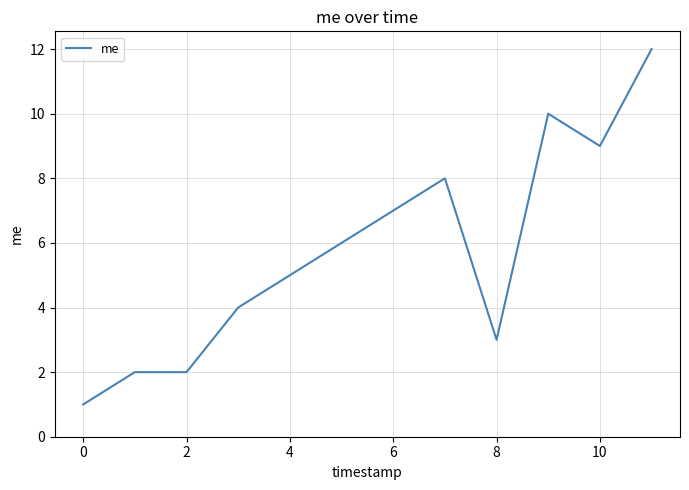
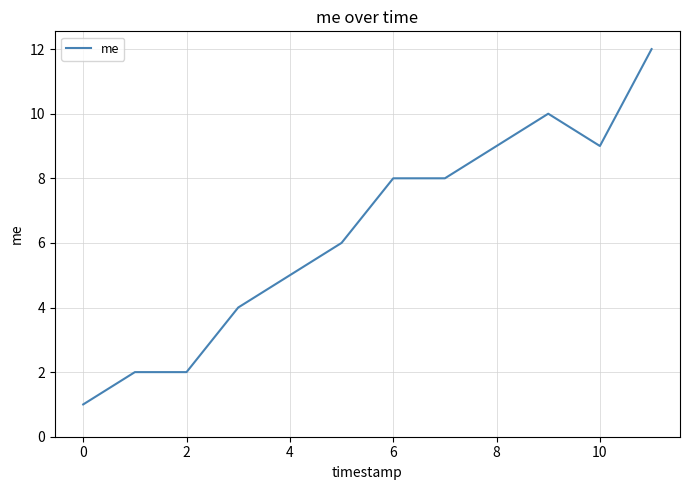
  {
    "0": 1,
    "2": 2,
    "4": 5,
-   "6": 7,
-   "8": 3,
+   "6": 8,
+   "8": 9,
    "10": 9
  }
